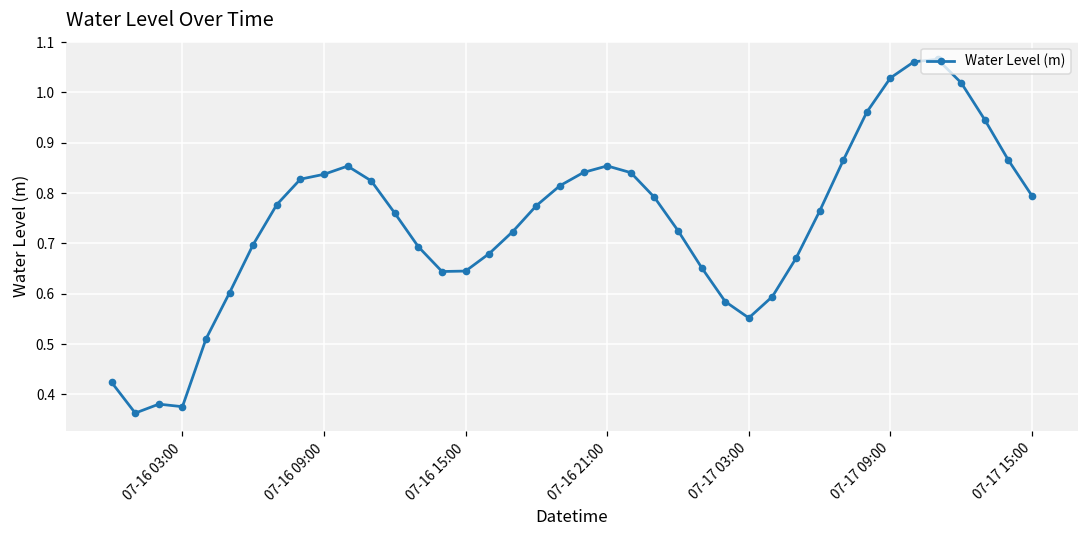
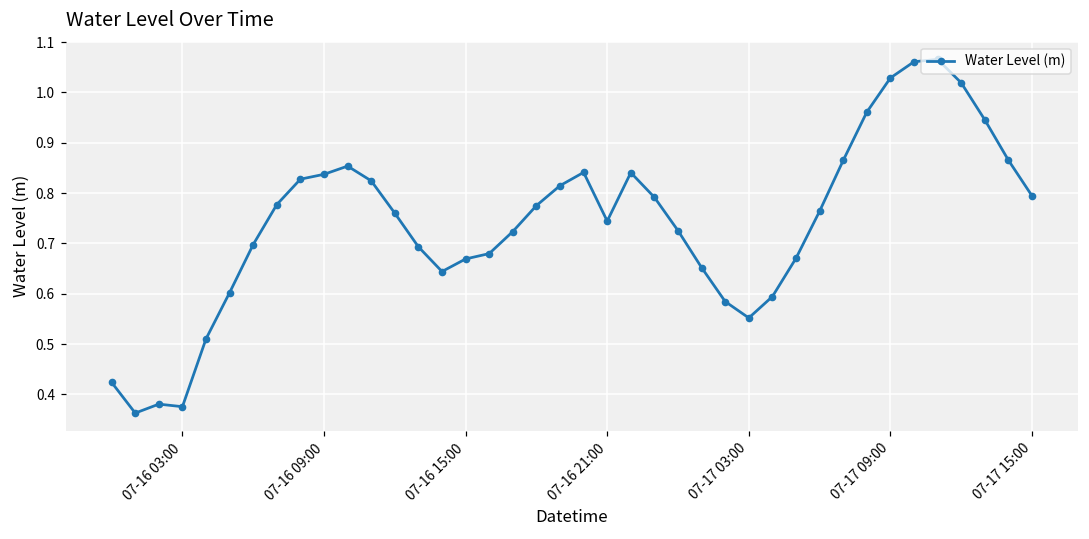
  {
    "07-16 03:00": 0.38,
    "07-16 09:00": 0.84,
-   "07-16 15:00": 0.65,
-   "07-16 21:00": 0.85,
+   "07-16 15:00": 0.67,
+   "07-16 21:00": 0.74,
    "07-17 03:00": 0.55,
    "07-17 09:00": 1.03,
    "07-17 15:00": 0.79
  }
